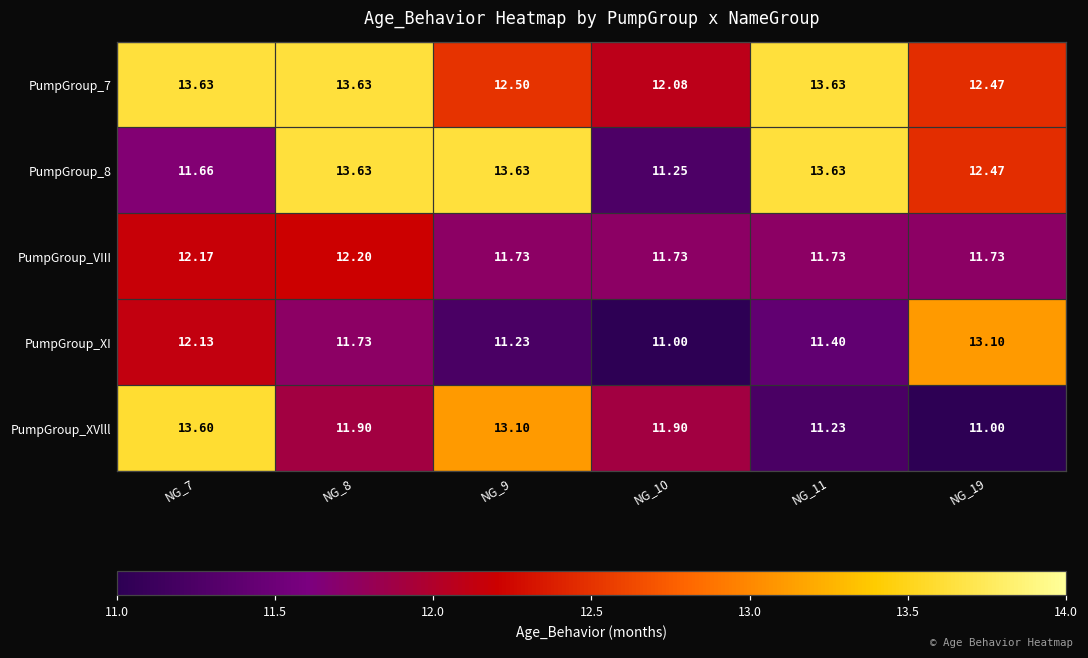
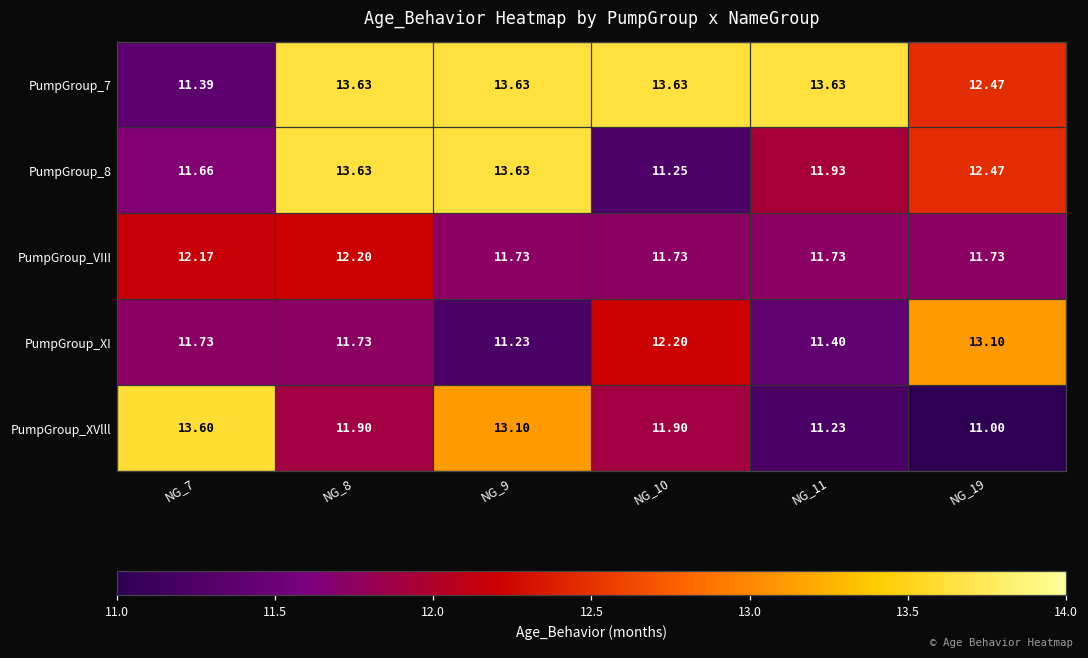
  {
    "PumpGroup_7": {
-     "NG_7": 13.63,
+     "NG_7": 11.39,
      "NG_8": 13.63,
-     "NG_9": 12.50,
-     "NG_10": 12.08,
+     "NG_9": 13.63,
+     "NG_10": 13.63,
      "NG_11": 13.63,
      "NG_19": 12.47
    },
    "PumpGroup_8": {
      "NG_7": 11.66,
      "NG_8": 13.63,
      "NG_9": 13.63,
      "NG_10": 11.25,
-     "NG_11": 13.63,
+     "NG_11": 11.93,
      "NG_19": 12.47
    },
    "PumpGroup_VIII": {
      "NG_7": 12.17,
      "NG_8": 12.20,
      "NG_9": 11.73,
      "NG_10": 11.73,
      "NG_11": 11.73,
      "NG_19": 11.73
    },
    "PumpGroup_XI": {
-     "NG_7": 12.13,
+     "NG_7": 11.73,
      "NG_8": 11.73,
      "NG_9": 11.23,
-     "NG_10": 11.00,
+     "NG_10": 12.20,
      "NG_11": 11.40,
      "NG_19": 13.10
    },
    "PumpGroup_XVlll": {
      "NG_7": 13.60,
      "NG_8": 11.90,
      "NG_9": 13.10,
      "NG_10": 11.90,
      "NG_11": 11.23,
      "NG_19": 11.00
    }
  }
